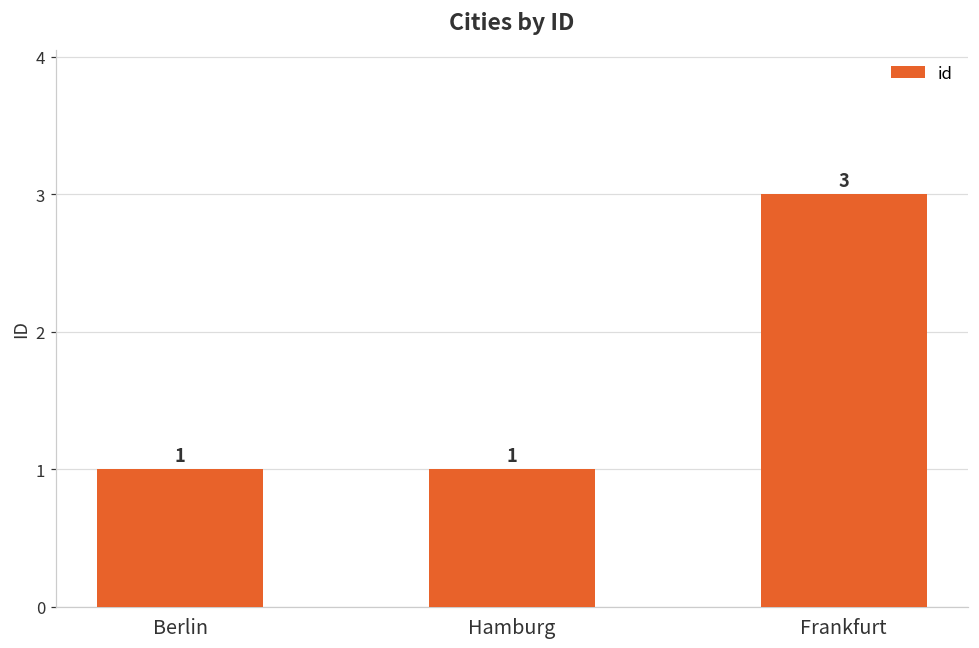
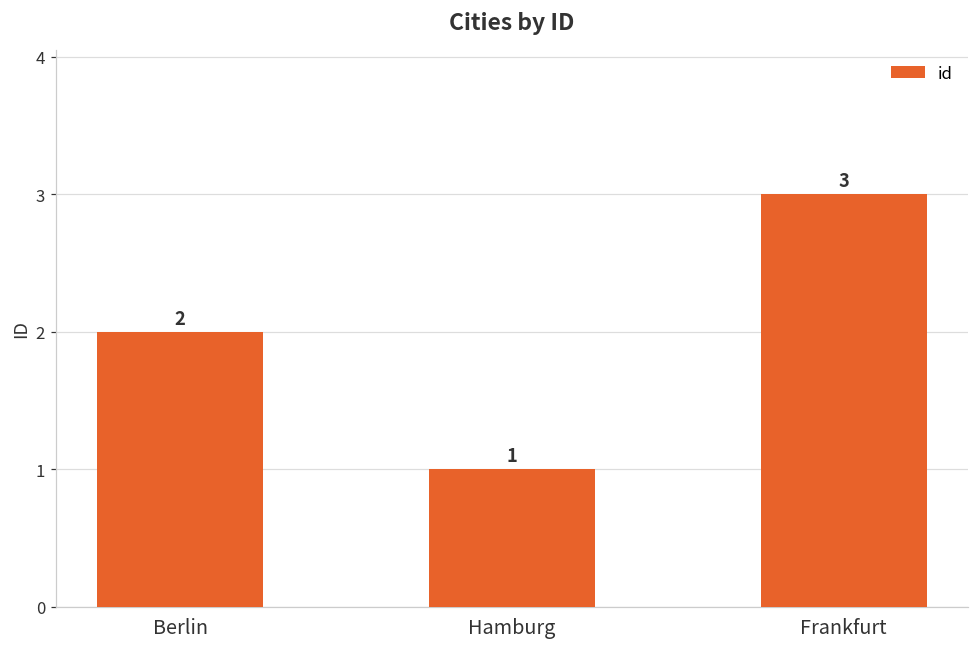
  {
-   "Berlin": 1,
+   "Berlin": 2,
    "Hamburg": 1,
    "Frankfurt": 3
  }
